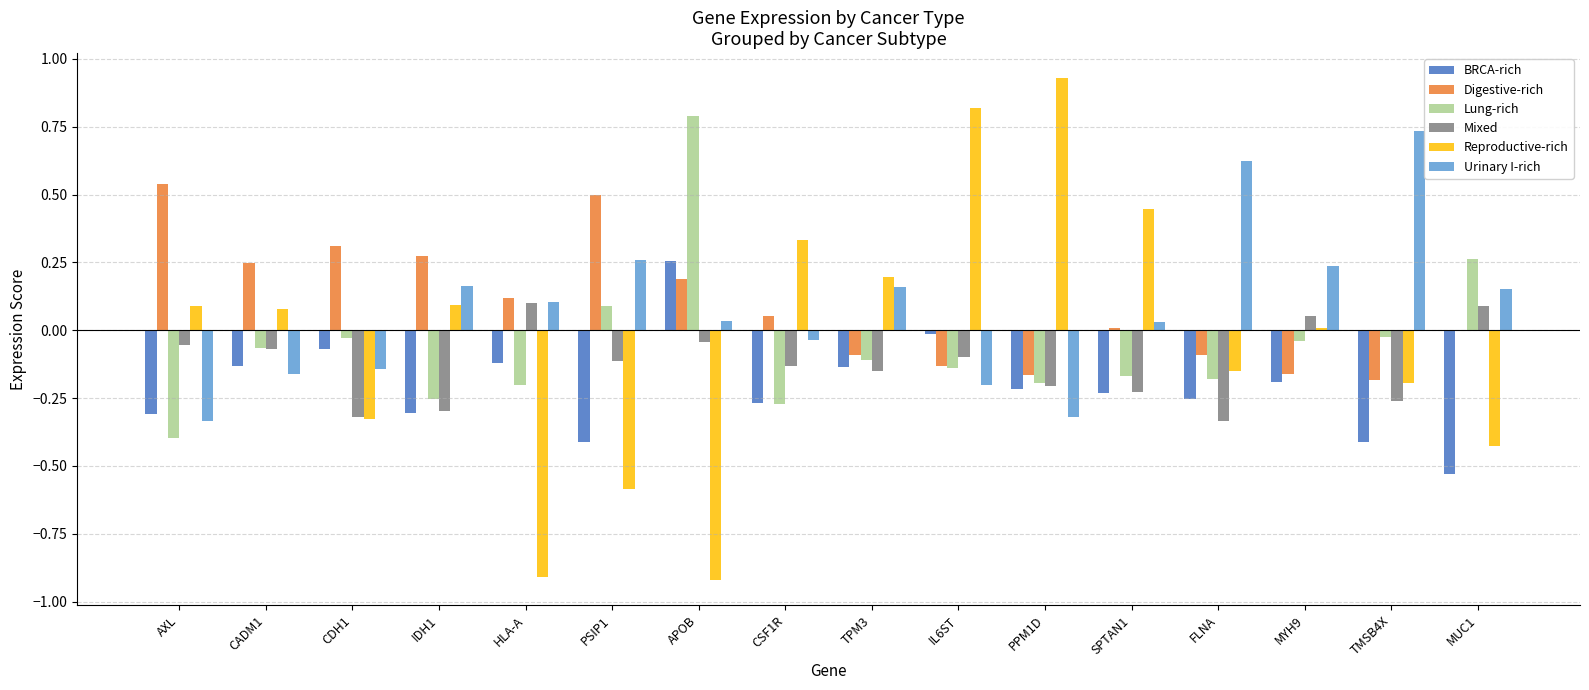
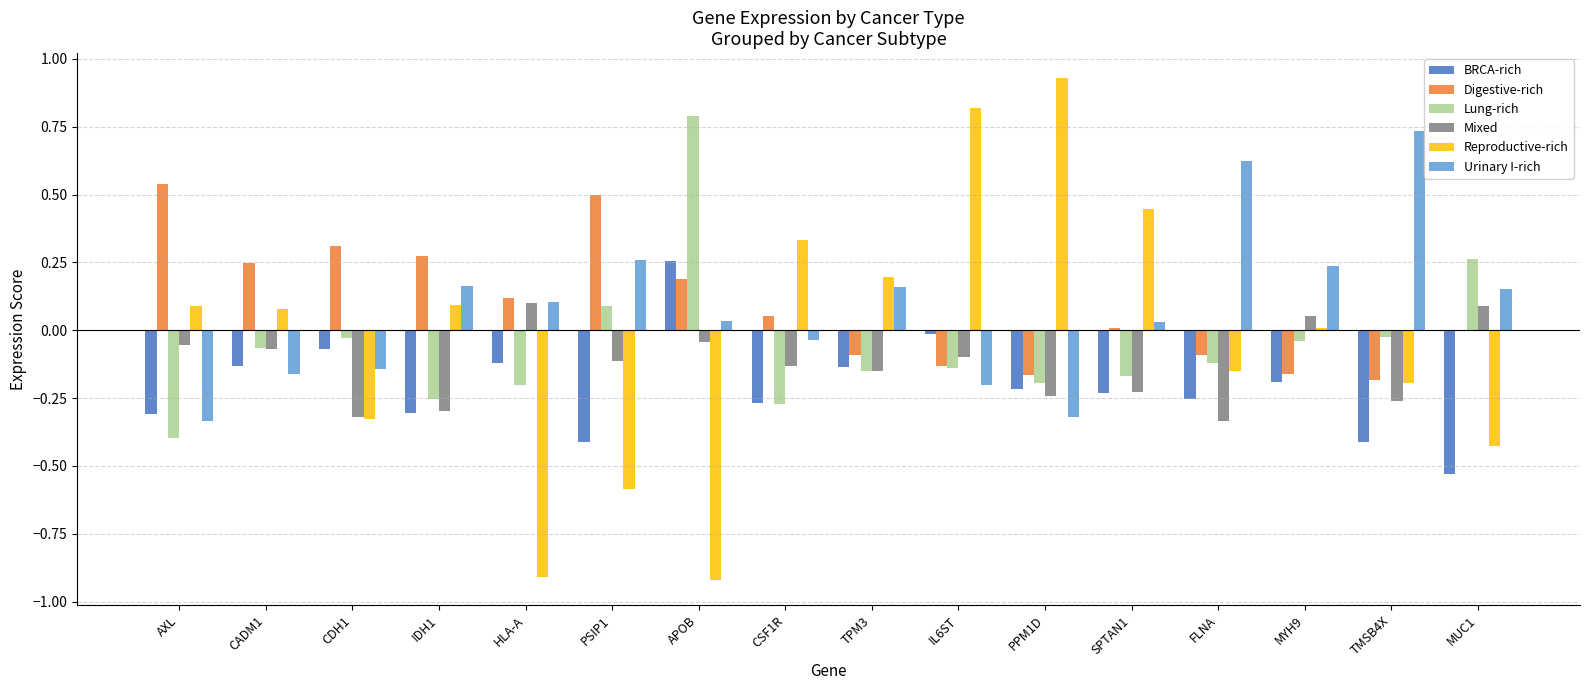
  {
    "Digestive-rich": {
      "AXL": 0.54,
      "CADM1": 0.25,
      "CDH1": 0.31,
      "IDH1": 0.27,
      "HLA-A": 0.12,
      "PSIP1": 0.50,
      "APOB": 0.19,
      "CSF1R": 0.05,
      "TPM3": -0.09,
      "IL6ST": -0.13,
      "PPM1D": -0.17,
      "FLNA": -0.09,
      "MYH9": -0.16,
      "TMSB4X": -0.18
    },
    "Lung-rich": {
      "AXL": -0.40,
      "CADM1": -0.07,
      "CDH1": -0.03,
      "IDH1": -0.25,
      "HLA-A": -0.20,
      "PSIP1": 0.09,
      "APOB": 0.79,
      "CSF1R": -0.27,
-     "TPM3": -0.11,
+     "TPM3": -0.15,
      "IL6ST": -0.14,
      "PPM1D": -0.20,
      "SPTAN1": -0.17,
-     "FLNA": -0.18,
+     "FLNA": -0.12,
      "MYH9": -0.04,
      "TMSB4X": -0.02,
      "MUC1": 0.26
    },
    "Mixed": {
      "AXL": -0.05,
      "CADM1": -0.07,
      "CDH1": -0.32,
      "IDH1": -0.30,
      "HLA-A": 0.10,
      "PSIP1": -0.11,
      "APOB": -0.04,
      "CSF1R": -0.13,
      "TPM3": -0.15,
      "IL6ST": -0.10,
-     "PPM1D": -0.21,
+     "PPM1D": -0.24,
      "SPTAN1": -0.23,
      "FLNA": -0.33,
      "MYH9": 0.05,
      "TMSB4X": -0.26,
      "MUC1": 0.09
    },
    "Reproductive-rich": {
      "AXL": 0.09,
      "CADM1": 0.08,
      "CDH1": -0.33,
      "IDH1": 0.09,
      "HLA-A": -0.91,
      "PSIP1": -0.59,
      "APOB": -0.92,
      "CSF1R": 0.33,
      "TPM3": 0.20,
      "IL6ST": 0.82,
      "PPM1D": 0.93,
      "SPTAN1": 0.45,
      "FLNA": -0.15,
      "TMSB4X": -0.19,
      "MUC1": -0.43
    }
  }
